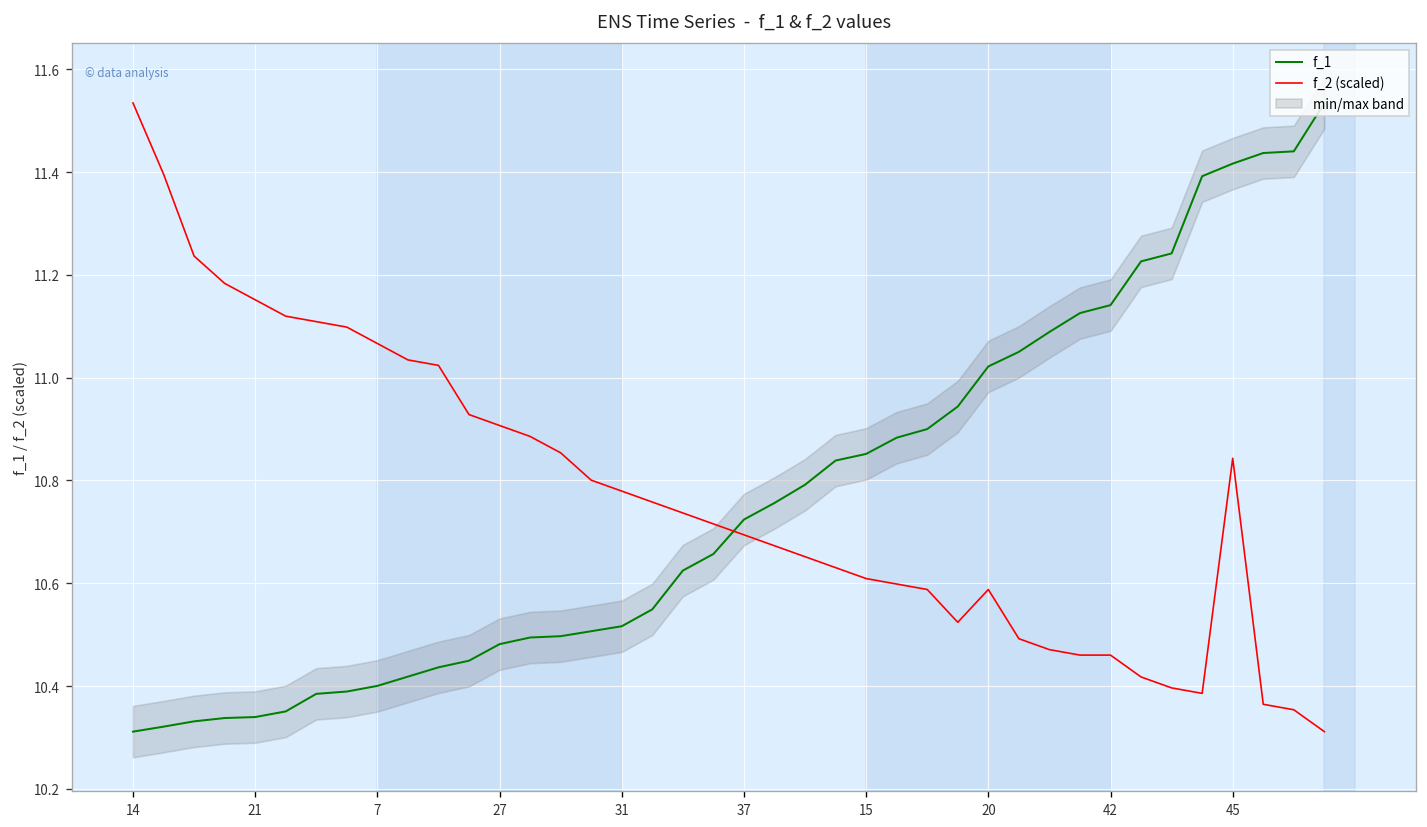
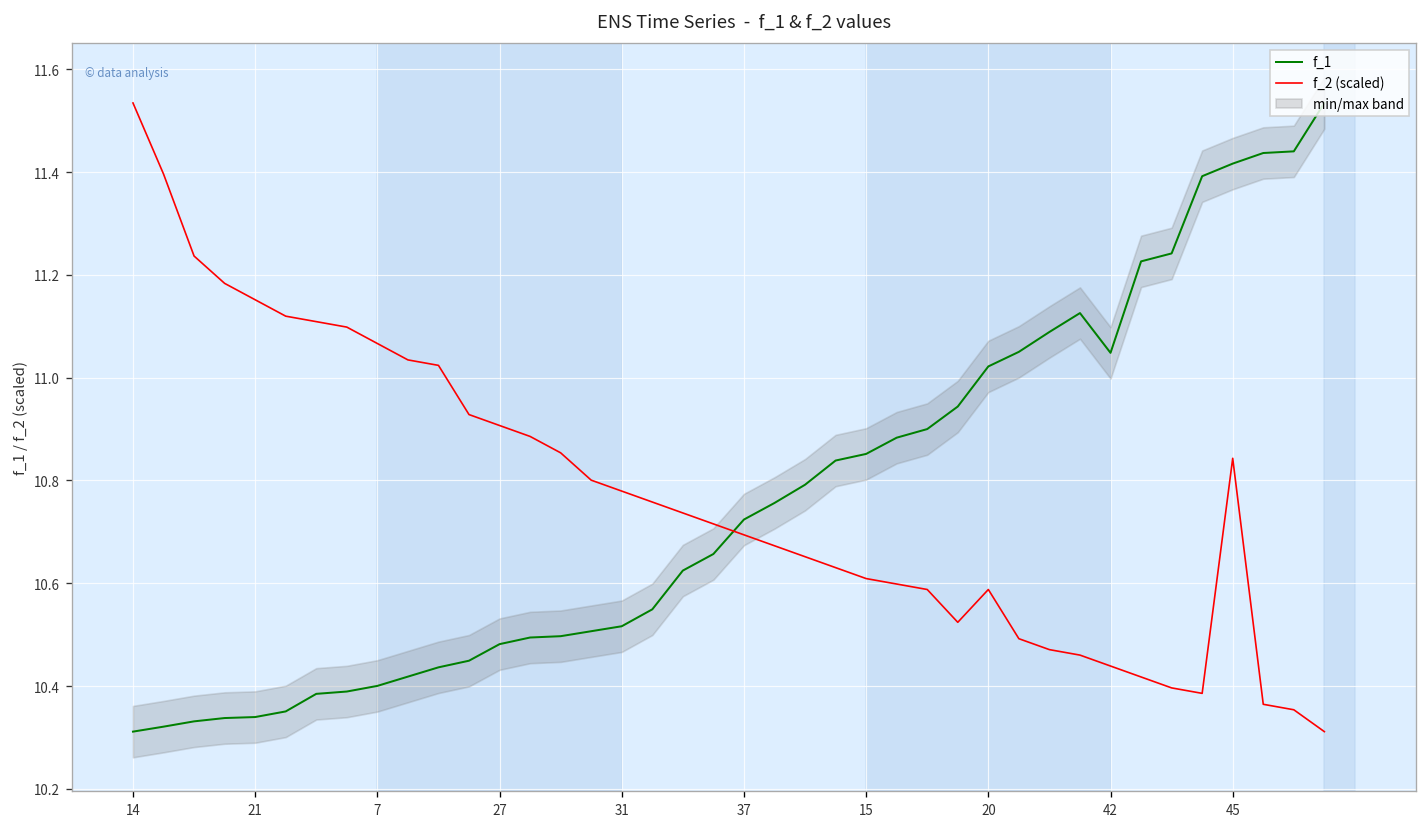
  {
    "f_1": {
      "20": 11.02,
-     "42": 11.14,
+     "42": 11.05,
      "45": 11.42
    },
    "f_2 (scaled)": {
      "20": 10.59,
-     "42": 10.46,
+     "42": 10.44,
      "45": 10.84
    }
  }
